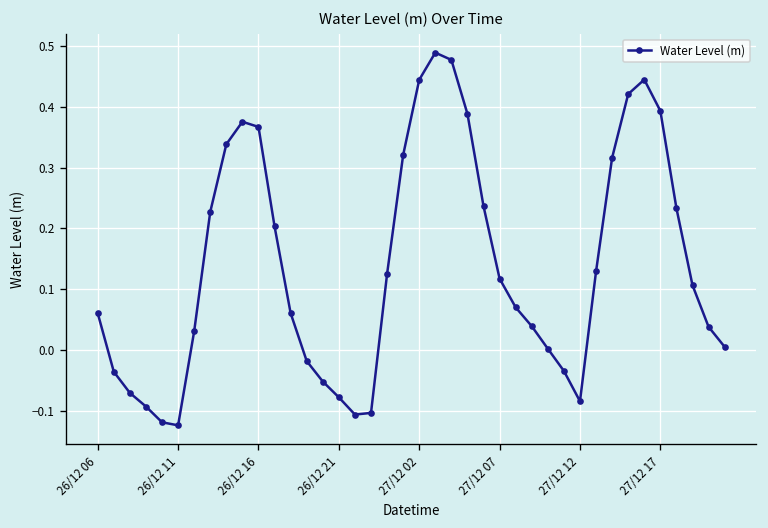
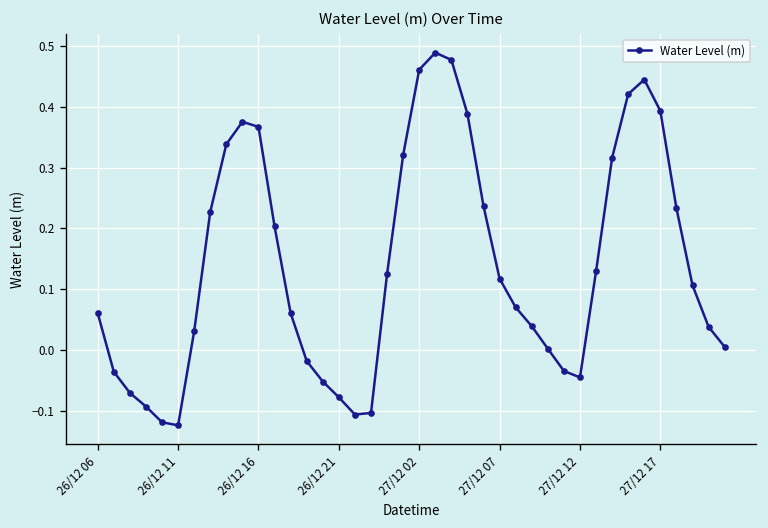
  {
    "26/12 06": 0.06,
    "26/12 11": -0.12,
    "26/12 16": 0.37,
    "26/12 21": -0.08,
-   "27/12 02": 0.44,
+   "27/12 02": 0.46,
    "27/12 07": 0.12,
-   "27/12 12": -0.08,
+   "27/12 12": -0.04,
    "27/12 17": 0.39
  }
